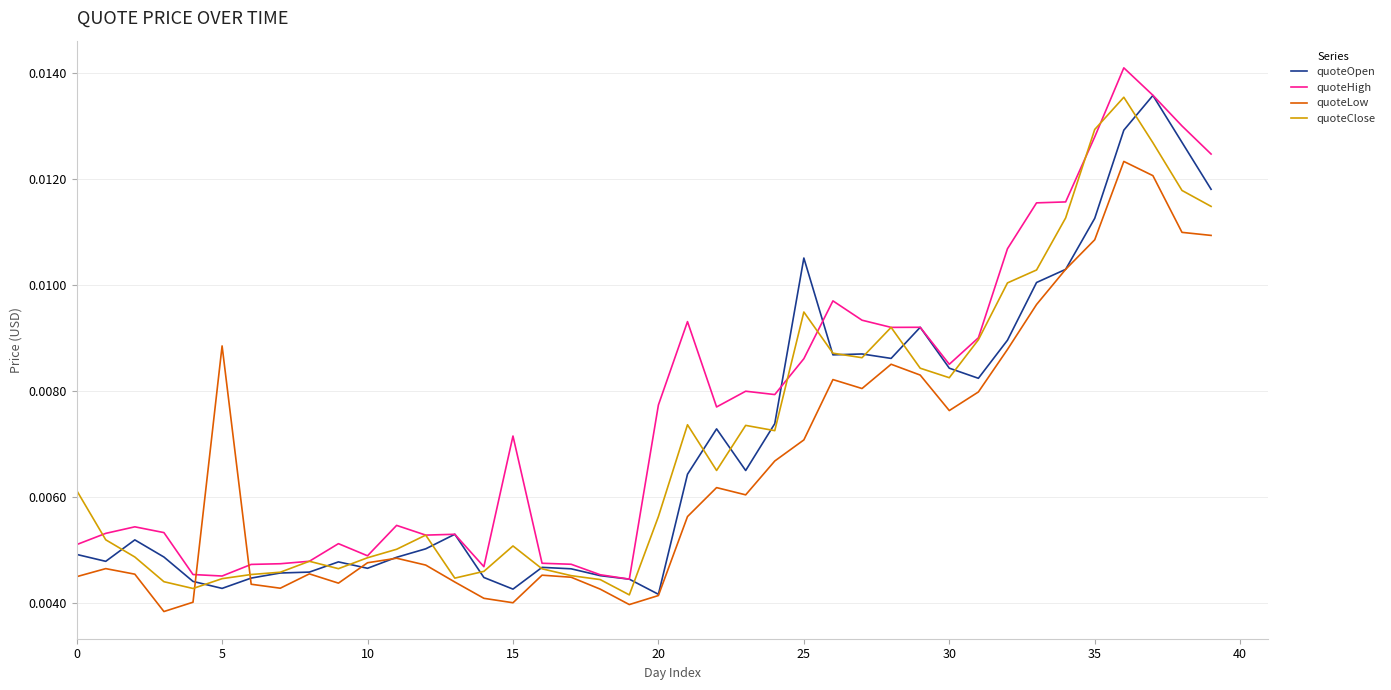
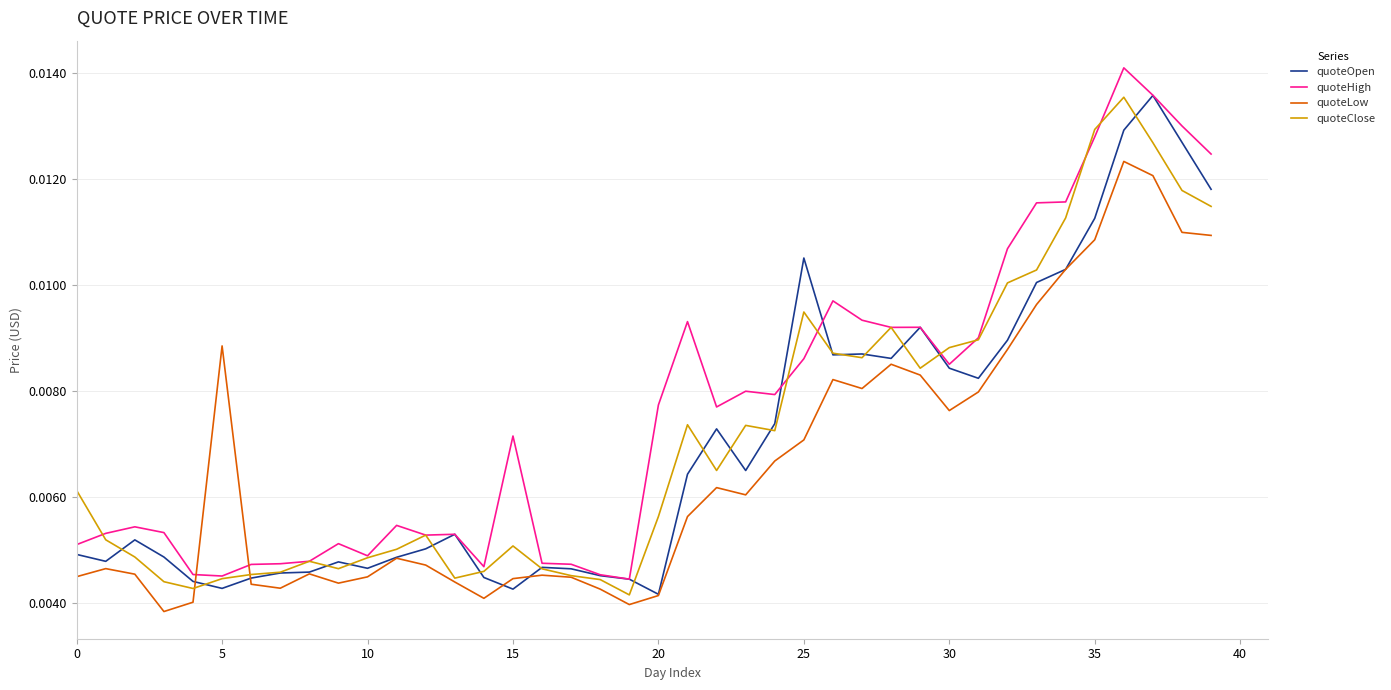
  {
    "quoteOpen": {
      "0": 0.0049,
      "5": 0.0043,
      "10": 0.0047,
      "15": 0.0043,
      "25": 0.0105,
      "30": 0.0084,
      "35": 0.0113
    },
    "quoteHigh": {
      "0": 0.0051,
      "5": 0.0045,
      "15": 0.0072,
      "20": 0.0077,
      "25": 0.0086,
      "30": 0.0085,
      "35": 0.0128
    },
    "quoteLow": {
      "0": 0.0045,
      "5": 0.0089,
-     "10": 0.0048,
-     "15": 0.0040,
+     "10": 0.0045,
+     "15": 0.0045,
      "25": 0.0071,
      "30": 0.0076,
      "35": 0.0109
    },
    "quoteClose": {
      "0": 0.0061,
      "5": 0.0045,
      "15": 0.0051,
      "20": 0.0056,
      "25": 0.0095,
-     "30": 0.0083,
+     "30": 0.0088,
      "35": 0.0129
    }
  }
